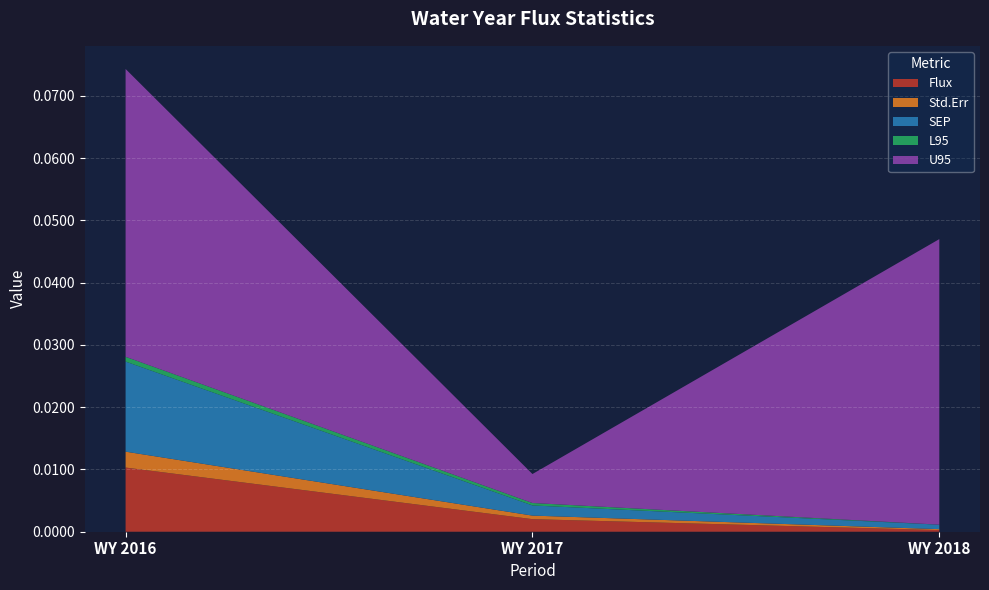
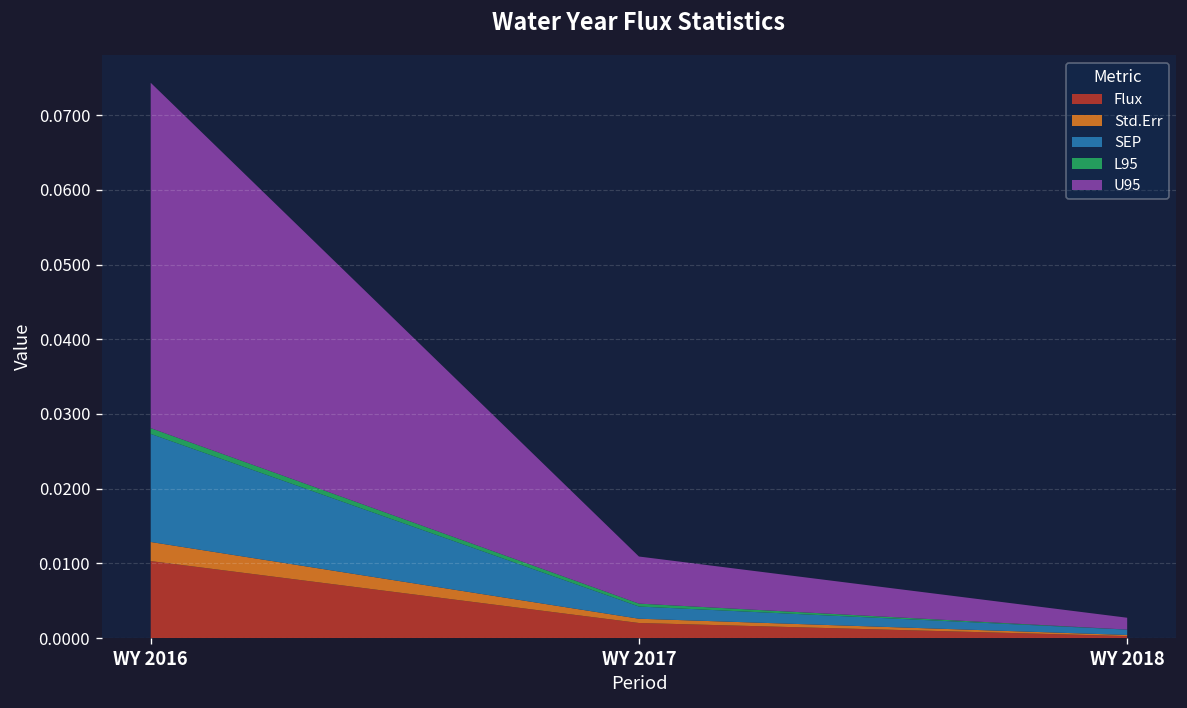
  {
    "Flux": {
      "WY 2016": 0.010,
      "WY 2017": 0.002
    },
    "Std.Err": {
      "WY 2016": 0.003,
      "WY 2017": 0.001
    },
    "SEP": {
      "WY 2016": 0.014
    },
    "L95": {
      "WY 2016": 0.001
    },
    "U95": {
      "WY 2016": 0.046,
-     "WY 2017": 0.005,
-     "WY 2018": 0.046
+     "WY 2017": 0.006,
+     "WY 2018": 0.002
    }
  }
